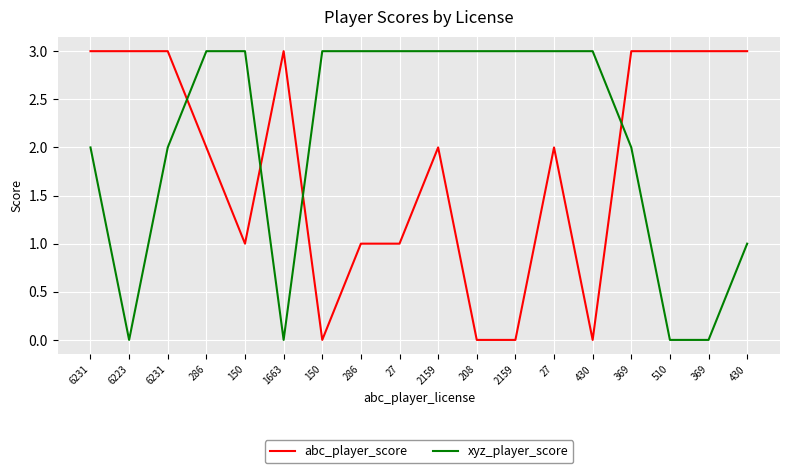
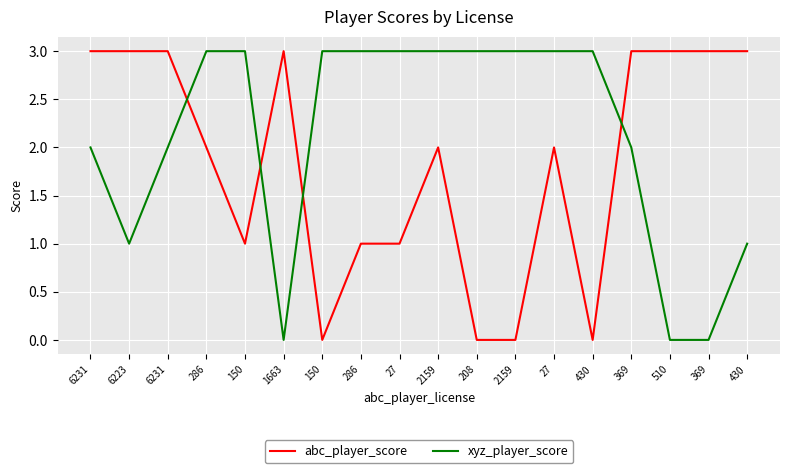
  {
    "abc_player_score": {
      "6223": 3,
      "1663": 3,
      "208": 0,
      "510": 3
    },
    "xyz_player_score": {
-     "6223": 0,
+     "6223": 1,
      "1663": 0,
      "208": 3,
      "510": 0
    }
  }
